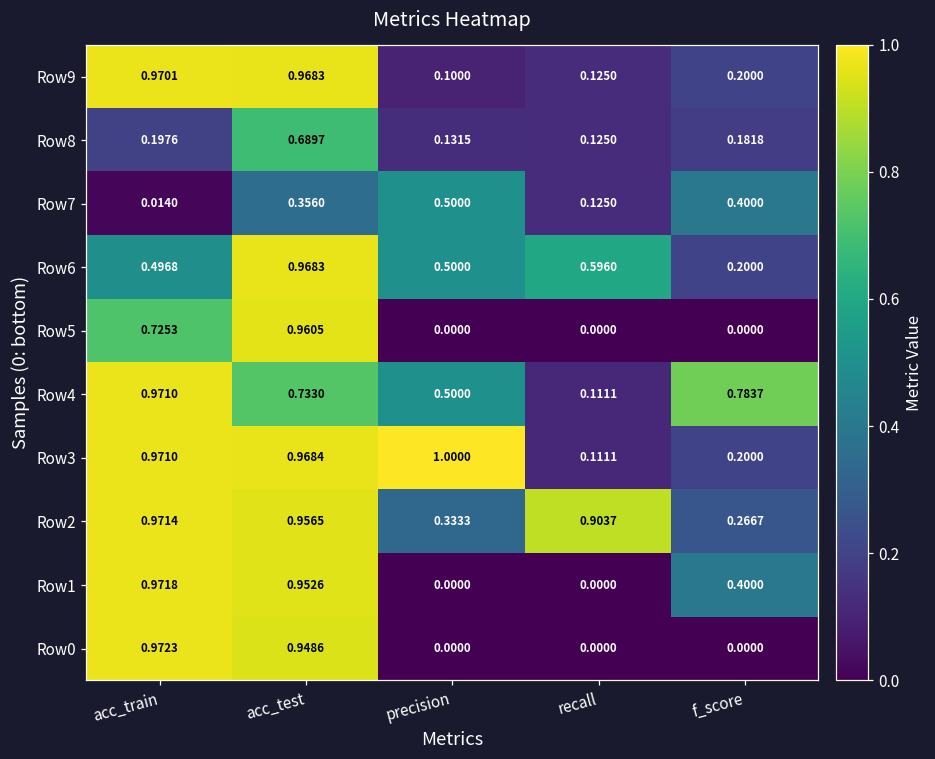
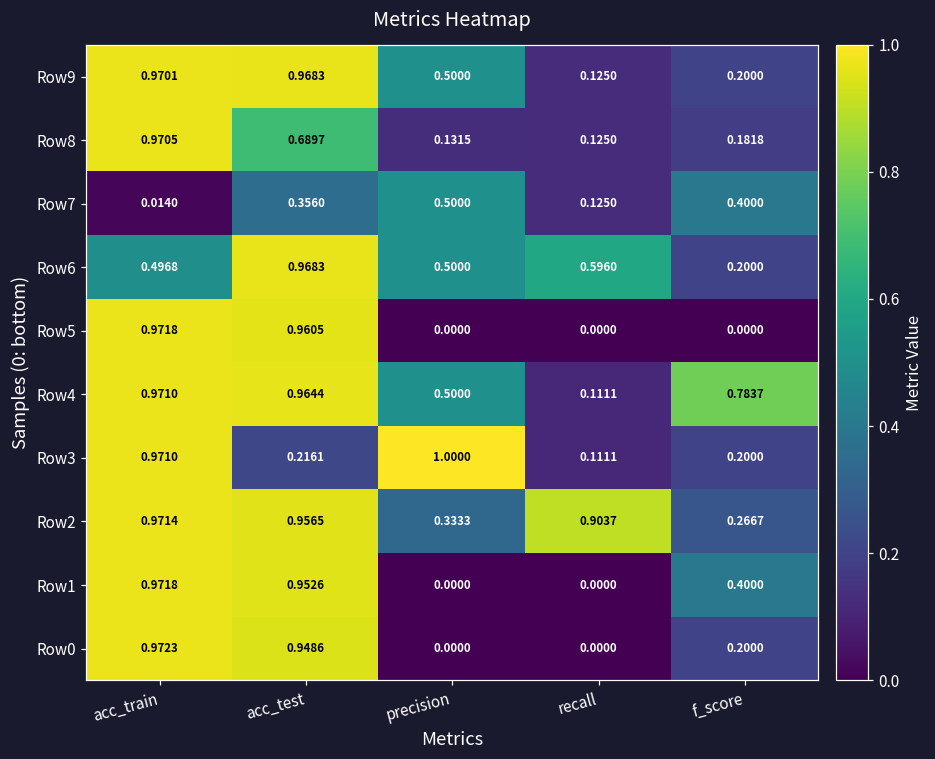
  {
    "Row9": {
      "acc_train": 0.9701,
      "acc_test": 0.9683,
-     "precision": 0.1000,
+     "precision": 0.5000,
      "recall": 0.1250,
      "f_score": 0.2000
    },
    "Row8": {
-     "acc_train": 0.1976,
+     "acc_train": 0.9705,
      "acc_test": 0.6897,
      "precision": 0.1315,
      "recall": 0.1250,
      "f_score": 0.1818
    },
    "Row7": {
      "acc_train": 0.0140,
      "acc_test": 0.3560,
      "precision": 0.5000,
      "recall": 0.1250,
      "f_score": 0.4000
    },
    "Row6": {
      "acc_train": 0.4968,
      "acc_test": 0.9683,
      "precision": 0.5000,
      "recall": 0.5960,
      "f_score": 0.2000
    },
    "Row5": {
-     "acc_train": 0.7253,
+     "acc_train": 0.9718,
      "acc_test": 0.9605,
      "precision": 0.0000,
      "recall": 0.0000,
      "f_score": 0.0000
    },
    "Row4": {
      "acc_train": 0.9710,
-     "acc_test": 0.7330,
+     "acc_test": 0.9644,
      "precision": 0.5000,
      "recall": 0.1111,
      "f_score": 0.7837
    },
    "Row3": {
      "acc_train": 0.9710,
-     "acc_test": 0.9684,
+     "acc_test": 0.2161,
      "precision": 1.0000,
      "recall": 0.1111,
      "f_score": 0.2000
    },
    "Row2": {
      "acc_train": 0.9714,
      "acc_test": 0.9565,
      "precision": 0.3333,
      "recall": 0.9037,
      "f_score": 0.2667
    },
    "Row1": {
      "acc_train": 0.9718,
      "acc_test": 0.9526,
      "precision": 0.0000,
      "recall": 0.0000,
      "f_score": 0.4000
    },
    "Row0": {
      "acc_train": 0.9723,
      "acc_test": 0.9486,
      "precision": 0.0000,
      "recall": 0.0000,
-     "f_score": 0.0000
+     "f_score": 0.2000
    }
  }
